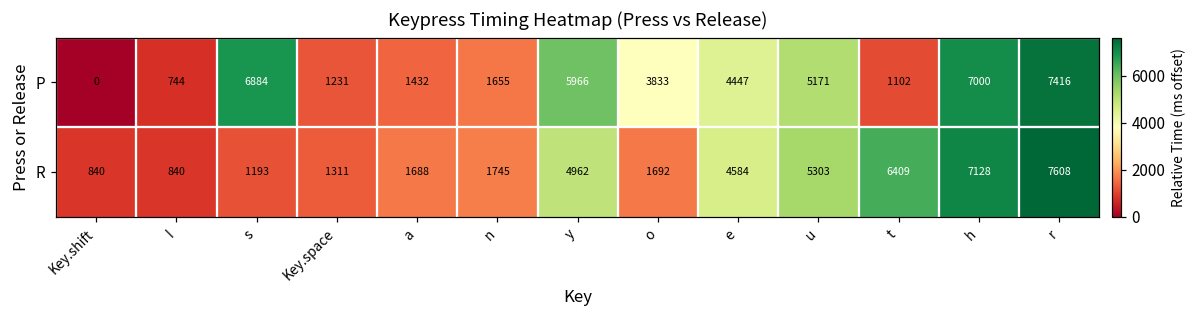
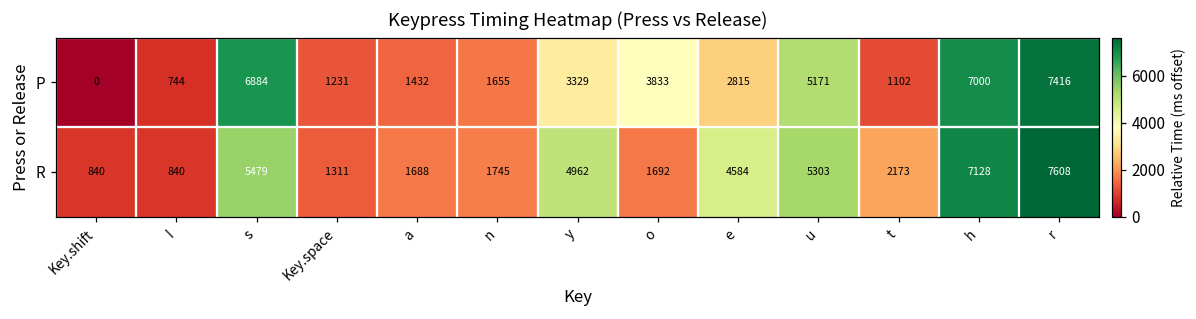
  {
    "P": {
      "Key.shift": 0,
      "I": 744,
      "s": 6884,
      "Key.space": 1231,
      "a": 1432,
      "n": 1655,
-     "y": 5966,
+     "y": 3329,
      "o": 3833,
-     "e": 4447,
+     "e": 2815,
      "u": 5171,
      "t": 1102,
      "h": 7000,
      "r": 7416
    },
    "R": {
      "Key.shift": 840,
      "I": 840,
-     "s": 1193,
+     "s": 5479,
      "Key.space": 1311,
      "a": 1688,
      "n": 1745,
      "y": 4962,
      "o": 1692,
      "e": 4584,
      "u": 5303,
-     "t": 6409,
+     "t": 2173,
      "h": 7128,
      "r": 7608
    }
  }
